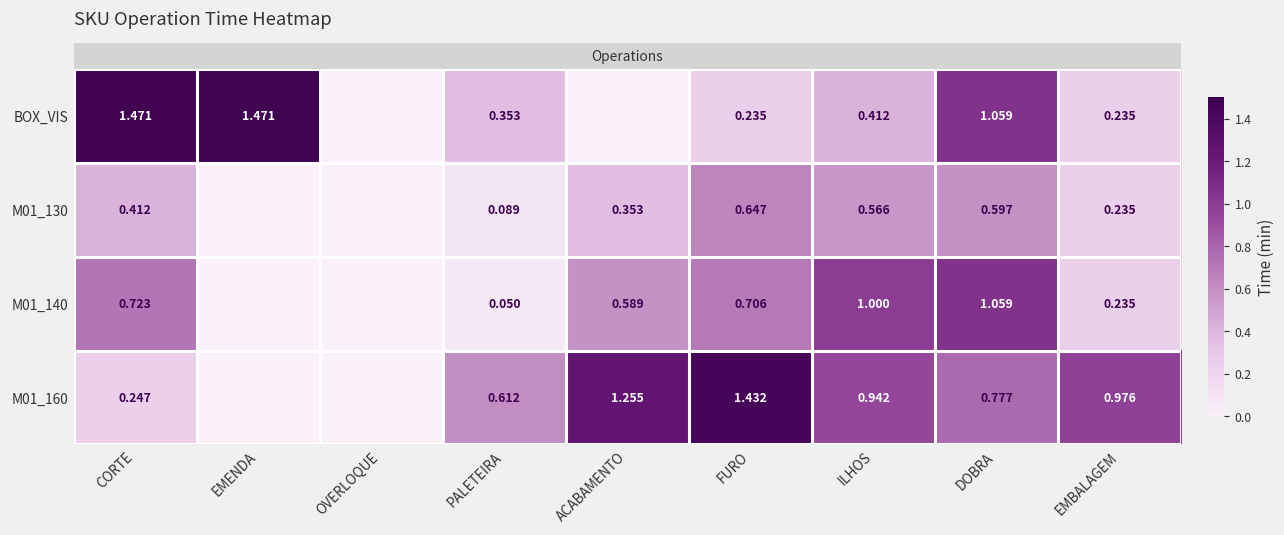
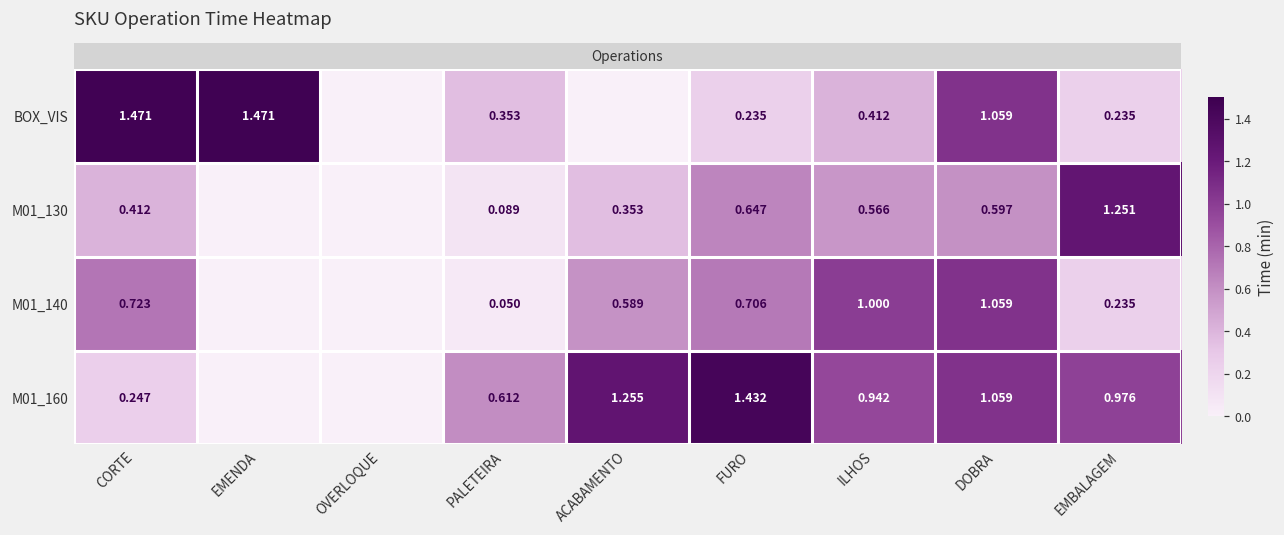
  {
    "BOX_VIS": {
      "CORTE": 1.471,
      "EMENDA": 1.471,
      "PALETEIRA": 0.353,
      "FURO": 0.235,
      "ILHOS": 0.412,
      "DOBRA": 1.059,
      "EMBALAGEM": 0.235
    },
    "M01_130": {
      "CORTE": 0.412,
      "PALETEIRA": 0.089,
      "ACABAMENTO": 0.353,
      "FURO": 0.647,
      "ILHOS": 0.566,
      "DOBRA": 0.597,
-     "EMBALAGEM": 0.235
+     "EMBALAGEM": 1.251
    },
    "M01_140": {
      "CORTE": 0.723,
      "PALETEIRA": 0.050,
      "ACABAMENTO": 0.589,
      "FURO": 0.706,
      "ILHOS": 1.000,
      "DOBRA": 1.059,
      "EMBALAGEM": 0.235
    },
    "M01_160": {
      "CORTE": 0.247,
      "PALETEIRA": 0.612,
      "ACABAMENTO": 1.255,
      "FURO": 1.432,
      "ILHOS": 0.942,
-     "DOBRA": 0.777,
+     "DOBRA": 1.059,
      "EMBALAGEM": 0.976
    }
  }
